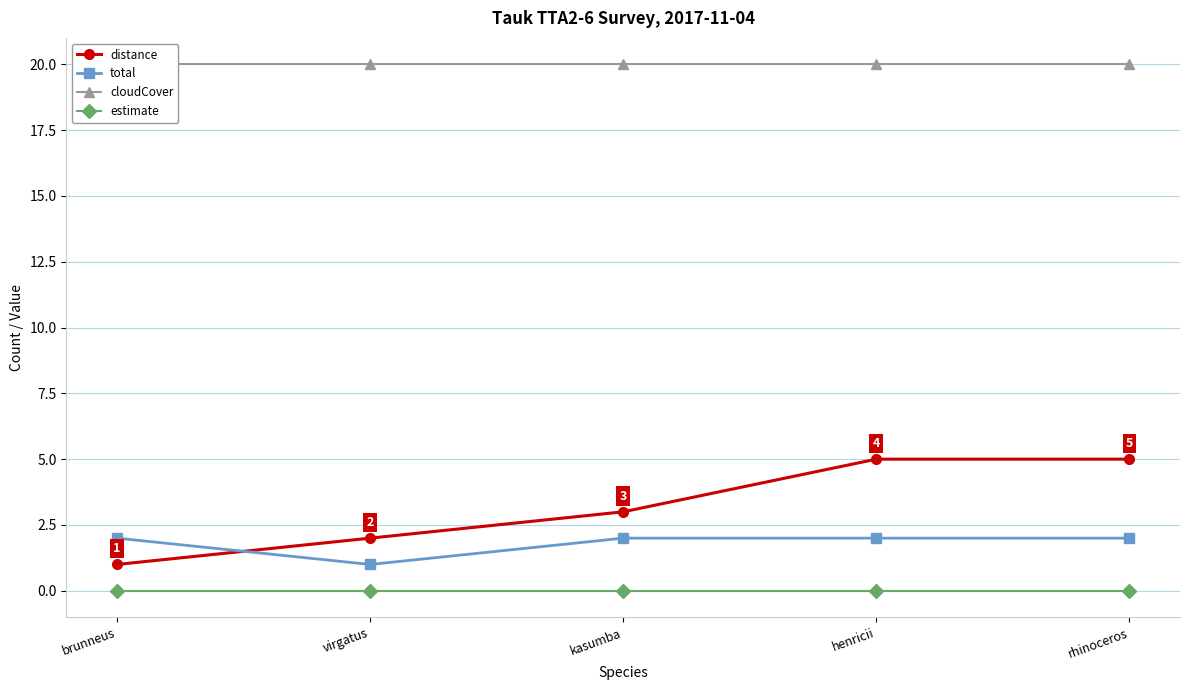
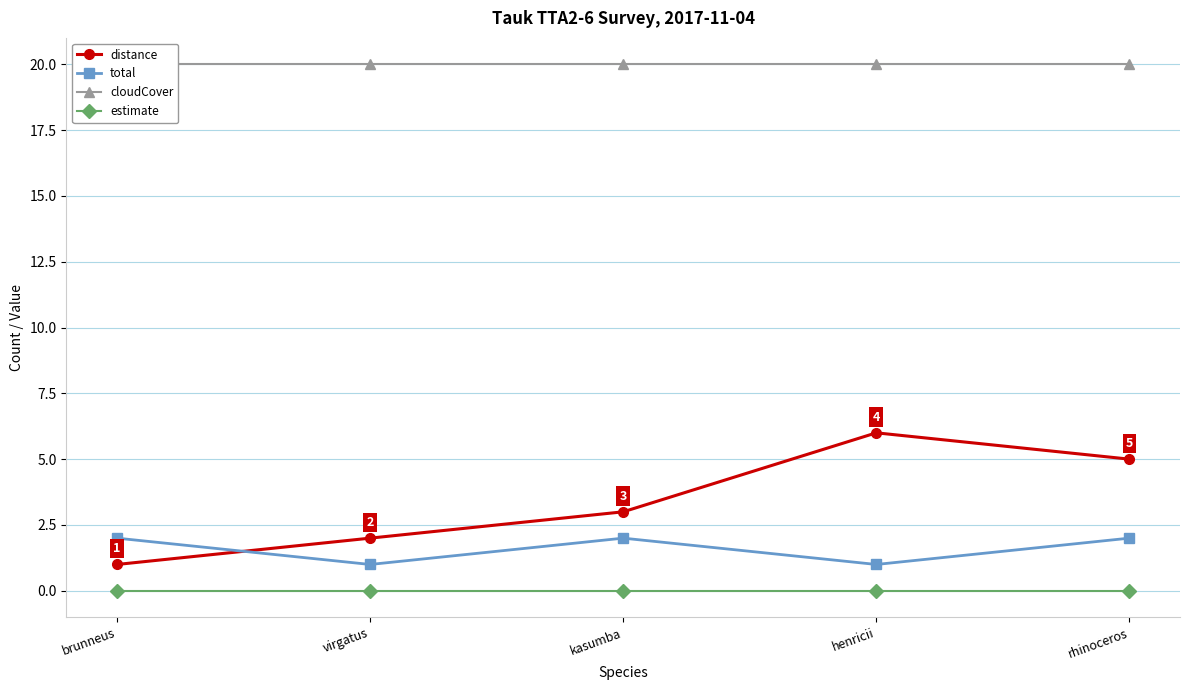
  {
    "distance": {
-     "henricii": 5
+     "henricii": 6
    },
    "total": {
      "virgatus": 1,
      "kasumba": 2,
-     "henricii": 2,
+     "henricii": 1,
      "rhinoceros": 2
    },
    "cloudCover": {
      "virgatus": 20,
      "kasumba": 20,
      "henricii": 20,
      "rhinoceros": 20
    },
    "estimate": {
      "brunneus": 0,
      "virgatus": 0,
      "kasumba": 0,
      "henricii": 0,
      "rhinoceros": 0
    }
  }
